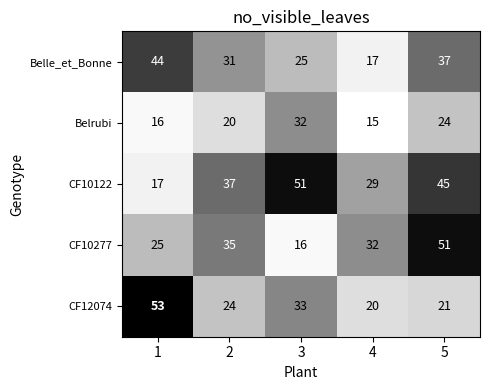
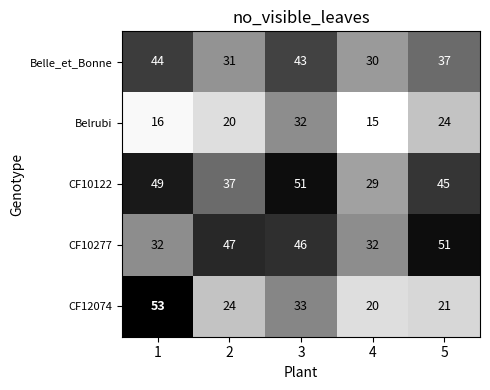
  {
    "Belle_et_Bonne": {
      "1": 44,
      "2": 31,
-     "3": 25,
-     "4": 17,
+     "3": 43,
+     "4": 30,
      "5": 37
    },
    "Belrubi": {
      "1": 16,
      "2": 20,
      "3": 32,
      "4": 15,
      "5": 24
    },
    "CF10122": {
-     "1": 17,
+     "1": 49,
      "2": 37,
      "3": 51,
      "4": 29,
      "5": 45
    },
    "CF10277": {
-     "1": 25,
-     "2": 35,
-     "3": 16,
+     "1": 32,
+     "2": 47,
+     "3": 46,
      "4": 32,
      "5": 51
    },
    "CF12074": {
      "1": 53,
      "2": 24,
      "3": 33,
      "4": 20,
      "5": 21
    }
  }
